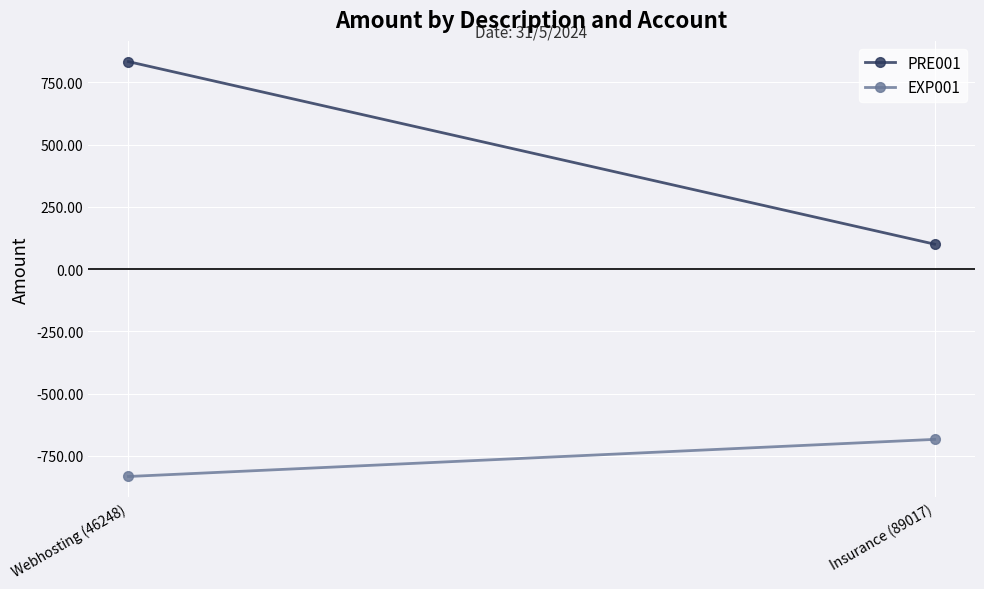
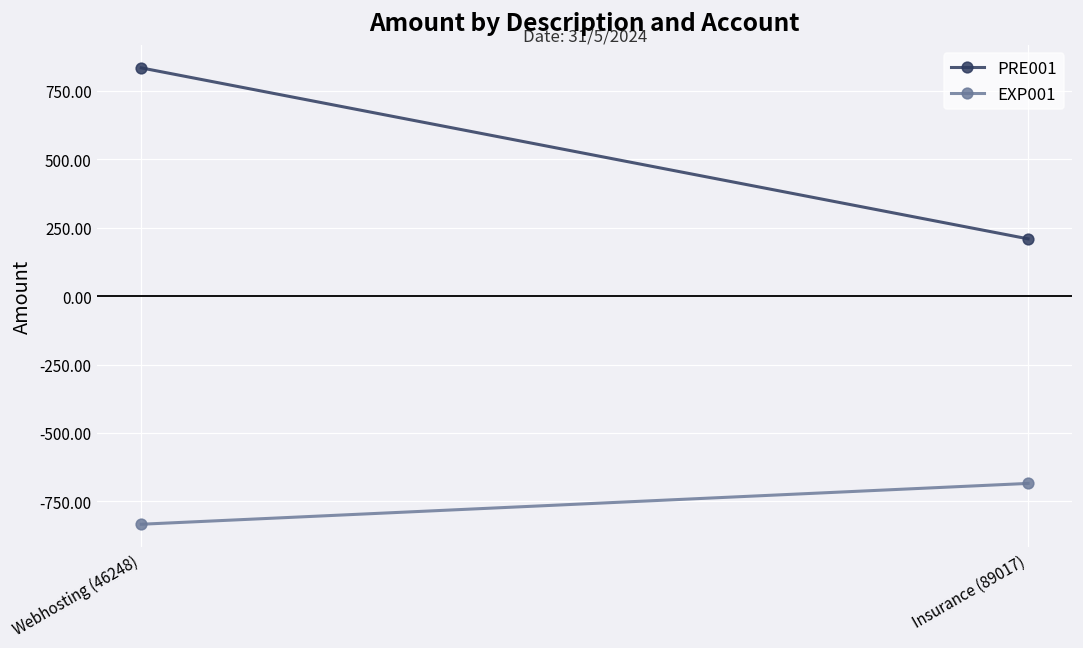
  {
    "PRE001": {
      "Webhosting (46248)": 830,
-     "Insurance (89017)": 100
+     "Insurance (89017)": 210
    },
    "EXP001": {
      "Webhosting (46248)": -830,
      "Insurance (89017)": -680
    }
  }
